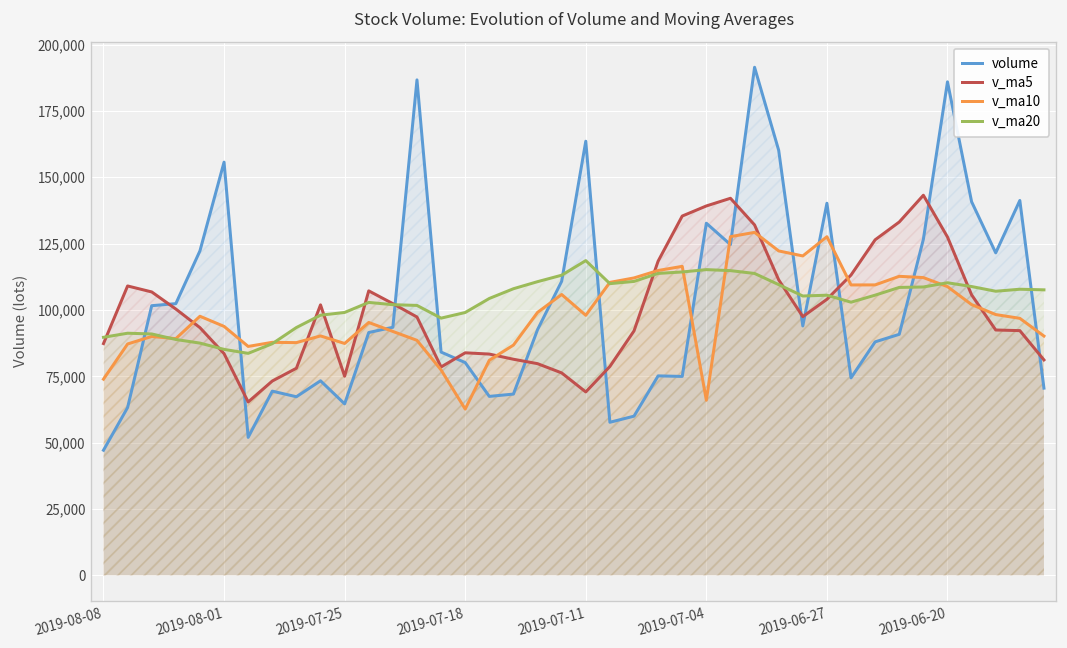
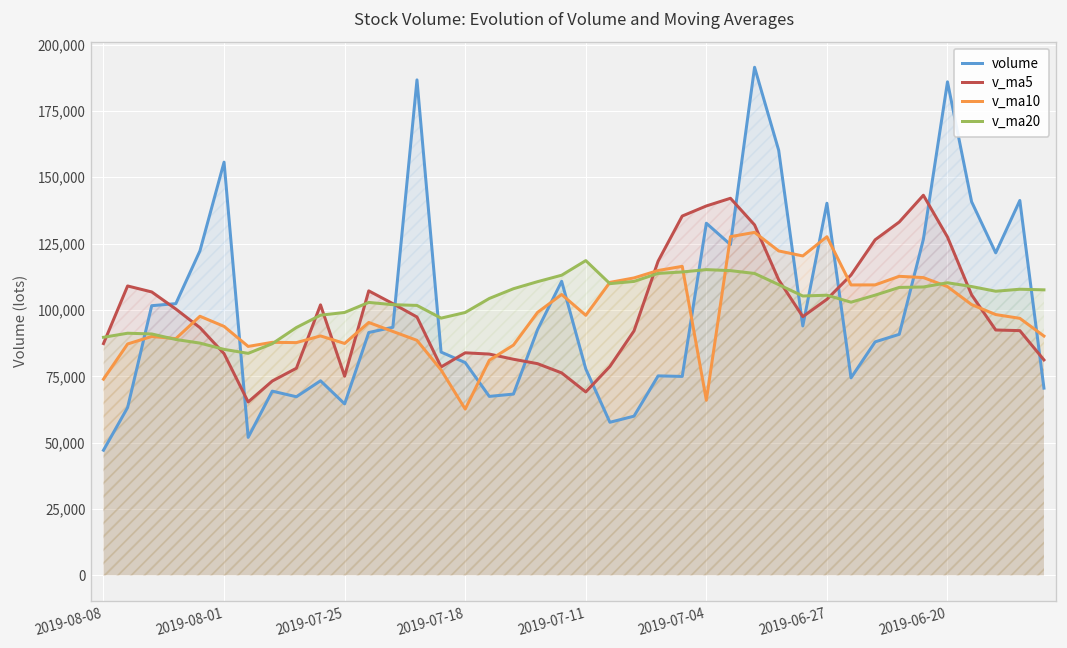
  {
    "volume": {
      "2019-08-08": "47,000",
      "2019-08-01": "156,000",
      "2019-07-25": "65,000",
      "2019-07-18": "80,000",
-     "2019-07-11": "164,000",
+     "2019-07-11": "78,000",
      "2019-07-04": "133,000",
      "2019-06-27": "140,000",
      "2019-06-20": "186,000"
    },
    "v_ma5": {
      "2019-08-08": "87,000",
      "2019-08-01": "84,000",
      "2019-07-25": "75,000",
      "2019-07-18": "84,000",
      "2019-07-11": "69,000",
      "2019-07-04": "139,000",
      "2019-06-27": "104,000",
      "2019-06-20": "127,000"
    },
    "v_ma10": {
      "2019-08-08": "74,000",
      "2019-08-01": "94,000",
      "2019-07-25": "87,000",
      "2019-07-18": "63,000",
      "2019-07-11": "98,000",
      "2019-07-04": "66,000",
      "2019-06-27": "128,000",
      "2019-06-20": "109,000"
    },
    "v_ma20": {
      "2019-08-08": "90,000",
      "2019-08-01": "85,000",
      "2019-07-25": "99,000",
      "2019-07-18": "99,000",
      "2019-07-11": "119,000",
      "2019-07-04": "115,000",
      "2019-06-27": "106,000",
      "2019-06-20": "110,000"
    }
  }
